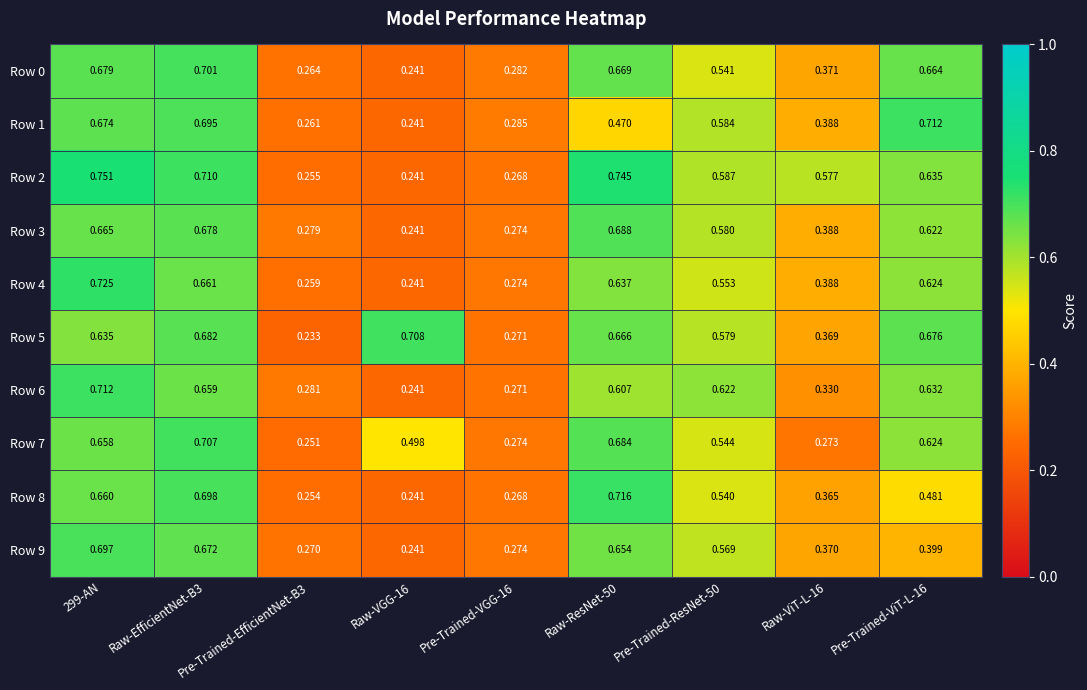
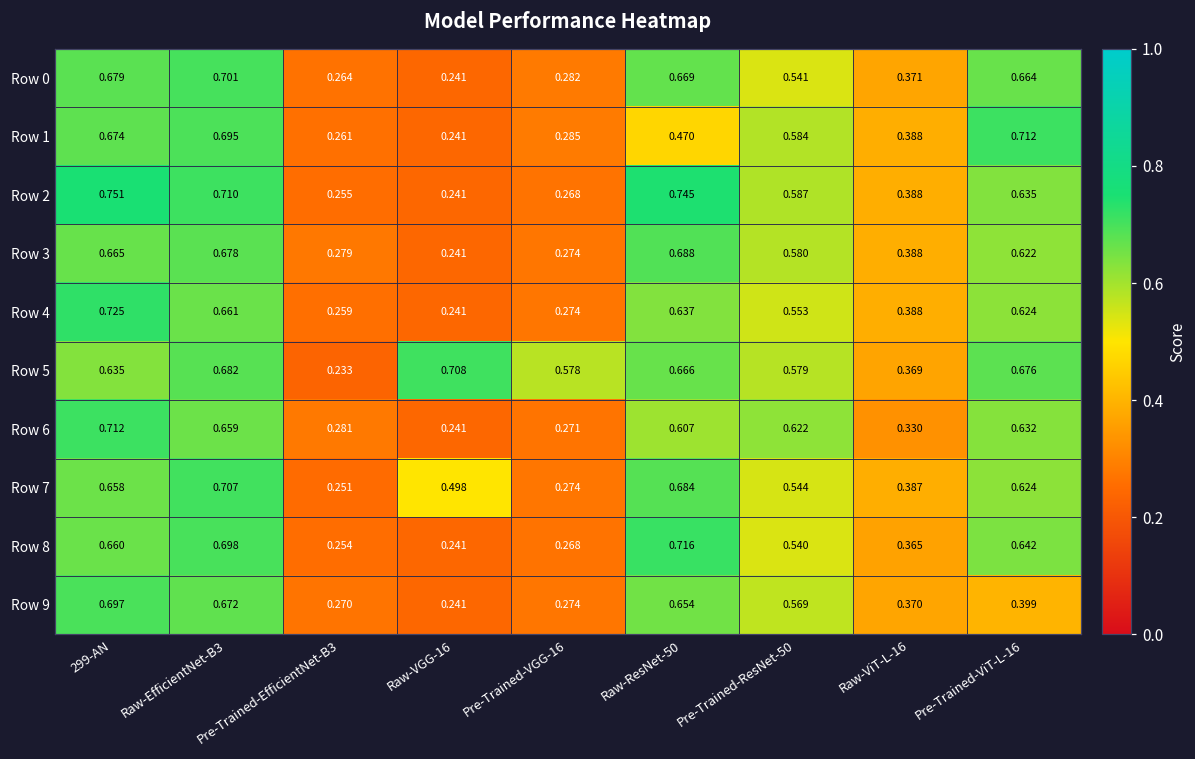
  {
    "Row 0": {
      "299-AN": 0.679,
      "Raw-EfficientNet-B3": 0.701,
      "Pre-Trained-EfficientNet-B3": 0.264,
      "Raw-VGG-16": 0.241,
      "Pre-Trained-VGG-16": 0.282,
      "Raw-ResNet-50": 0.669,
      "Pre-Trained-ResNet-50": 0.541,
      "Raw-ViT-L-16": 0.371,
      "Pre-Trained-ViT-L-16": 0.664
    },
    "Row 1": {
      "299-AN": 0.674,
      "Raw-EfficientNet-B3": 0.695,
      "Pre-Trained-EfficientNet-B3": 0.261,
      "Raw-VGG-16": 0.241,
      "Pre-Trained-VGG-16": 0.285,
      "Raw-ResNet-50": 0.470,
      "Pre-Trained-ResNet-50": 0.584,
      "Raw-ViT-L-16": 0.388,
      "Pre-Trained-ViT-L-16": 0.712
    },
    "Row 2": {
      "299-AN": 0.751,
      "Raw-EfficientNet-B3": 0.710,
      "Pre-Trained-EfficientNet-B3": 0.255,
      "Raw-VGG-16": 0.241,
      "Pre-Trained-VGG-16": 0.268,
      "Raw-ResNet-50": 0.745,
      "Pre-Trained-ResNet-50": 0.587,
-     "Raw-ViT-L-16": 0.577,
+     "Raw-ViT-L-16": 0.388,
      "Pre-Trained-ViT-L-16": 0.635
    },
    "Row 3": {
      "299-AN": 0.665,
      "Raw-EfficientNet-B3": 0.678,
      "Pre-Trained-EfficientNet-B3": 0.279,
      "Raw-VGG-16": 0.241,
      "Pre-Trained-VGG-16": 0.274,
      "Raw-ResNet-50": 0.688,
      "Pre-Trained-ResNet-50": 0.580,
      "Raw-ViT-L-16": 0.388,
      "Pre-Trained-ViT-L-16": 0.622
    },
    "Row 4": {
      "299-AN": 0.725,
      "Raw-EfficientNet-B3": 0.661,
      "Pre-Trained-EfficientNet-B3": 0.259,
      "Raw-VGG-16": 0.241,
      "Pre-Trained-VGG-16": 0.274,
      "Raw-ResNet-50": 0.637,
      "Pre-Trained-ResNet-50": 0.553,
      "Raw-ViT-L-16": 0.388,
      "Pre-Trained-ViT-L-16": 0.624
    },
    "Row 5": {
      "299-AN": 0.635,
      "Raw-EfficientNet-B3": 0.682,
      "Pre-Trained-EfficientNet-B3": 0.233,
      "Raw-VGG-16": 0.708,
-     "Pre-Trained-VGG-16": 0.271,
+     "Pre-Trained-VGG-16": 0.578,
      "Raw-ResNet-50": 0.666,
      "Pre-Trained-ResNet-50": 0.579,
      "Raw-ViT-L-16": 0.369,
      "Pre-Trained-ViT-L-16": 0.676
    },
    "Row 6": {
      "299-AN": 0.712,
      "Raw-EfficientNet-B3": 0.659,
      "Pre-Trained-EfficientNet-B3": 0.281,
      "Raw-VGG-16": 0.241,
      "Pre-Trained-VGG-16": 0.271,
      "Raw-ResNet-50": 0.607,
      "Pre-Trained-ResNet-50": 0.622,
      "Raw-ViT-L-16": 0.330,
      "Pre-Trained-ViT-L-16": 0.632
    },
    "Row 7": {
      "299-AN": 0.658,
      "Raw-EfficientNet-B3": 0.707,
      "Pre-Trained-EfficientNet-B3": 0.251,
      "Raw-VGG-16": 0.498,
      "Pre-Trained-VGG-16": 0.274,
      "Raw-ResNet-50": 0.684,
      "Pre-Trained-ResNet-50": 0.544,
-     "Raw-ViT-L-16": 0.273,
+     "Raw-ViT-L-16": 0.387,
      "Pre-Trained-ViT-L-16": 0.624
    },
    "Row 8": {
      "299-AN": 0.660,
      "Raw-EfficientNet-B3": 0.698,
      "Pre-Trained-EfficientNet-B3": 0.254,
      "Raw-VGG-16": 0.241,
      "Pre-Trained-VGG-16": 0.268,
      "Raw-ResNet-50": 0.716,
      "Pre-Trained-ResNet-50": 0.540,
      "Raw-ViT-L-16": 0.365,
-     "Pre-Trained-ViT-L-16": 0.481
+     "Pre-Trained-ViT-L-16": 0.642
    },
    "Row 9": {
      "299-AN": 0.697,
      "Raw-EfficientNet-B3": 0.672,
      "Pre-Trained-EfficientNet-B3": 0.270,
      "Raw-VGG-16": 0.241,
      "Pre-Trained-VGG-16": 0.274,
      "Raw-ResNet-50": 0.654,
      "Pre-Trained-ResNet-50": 0.569,
      "Raw-ViT-L-16": 0.370,
      "Pre-Trained-ViT-L-16": 0.399
    }
  }
